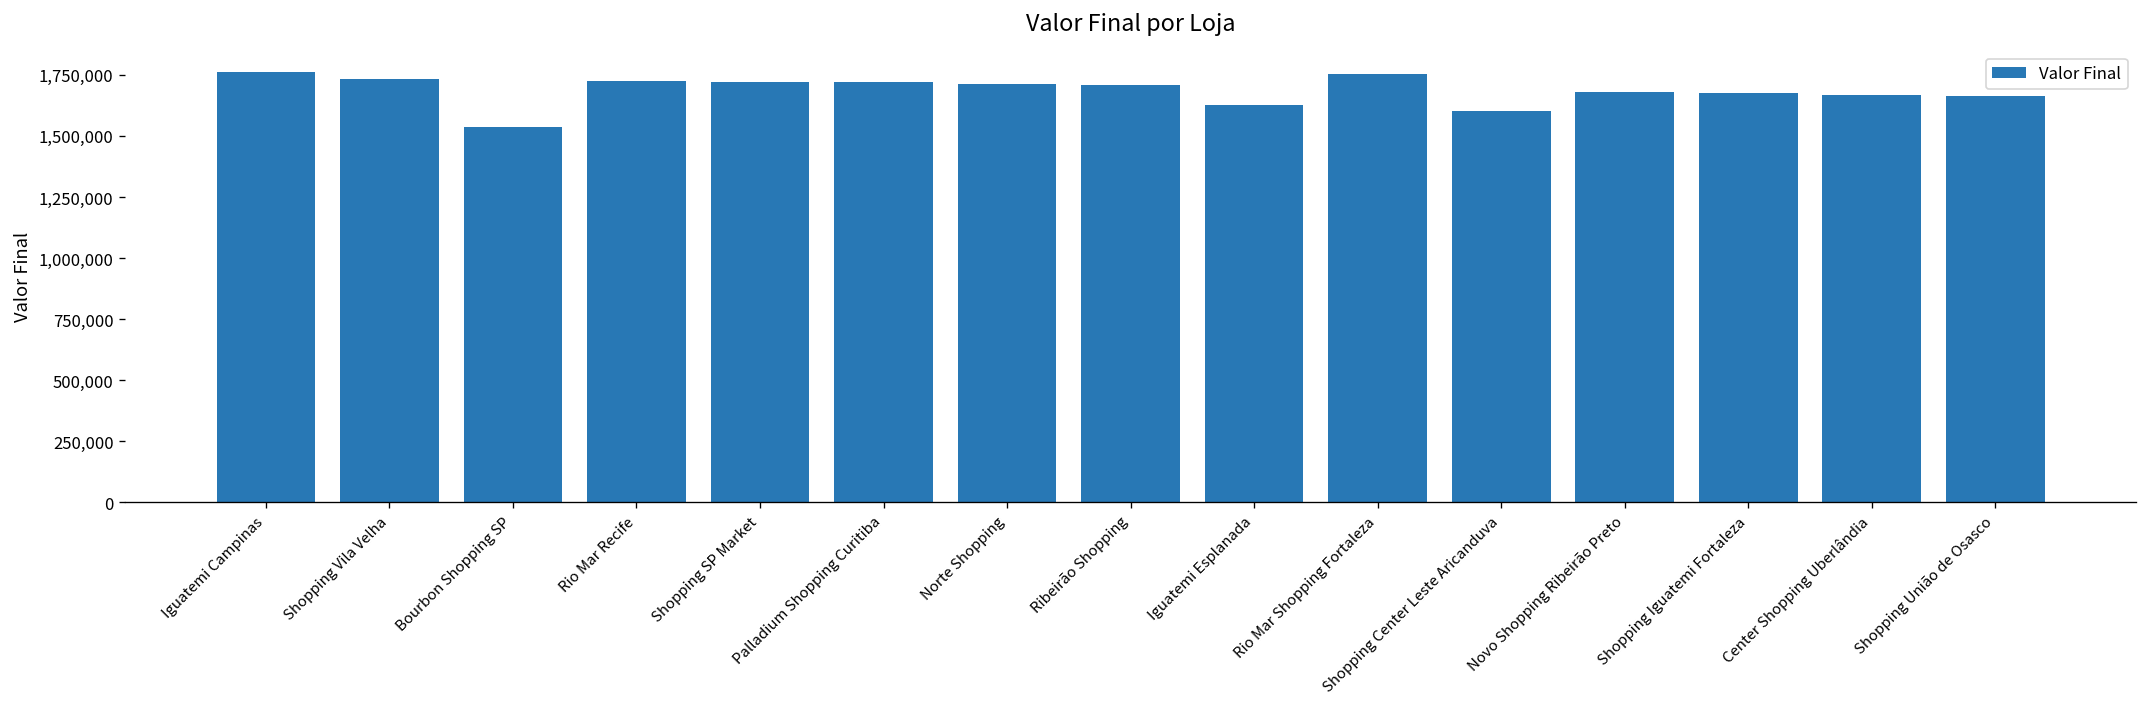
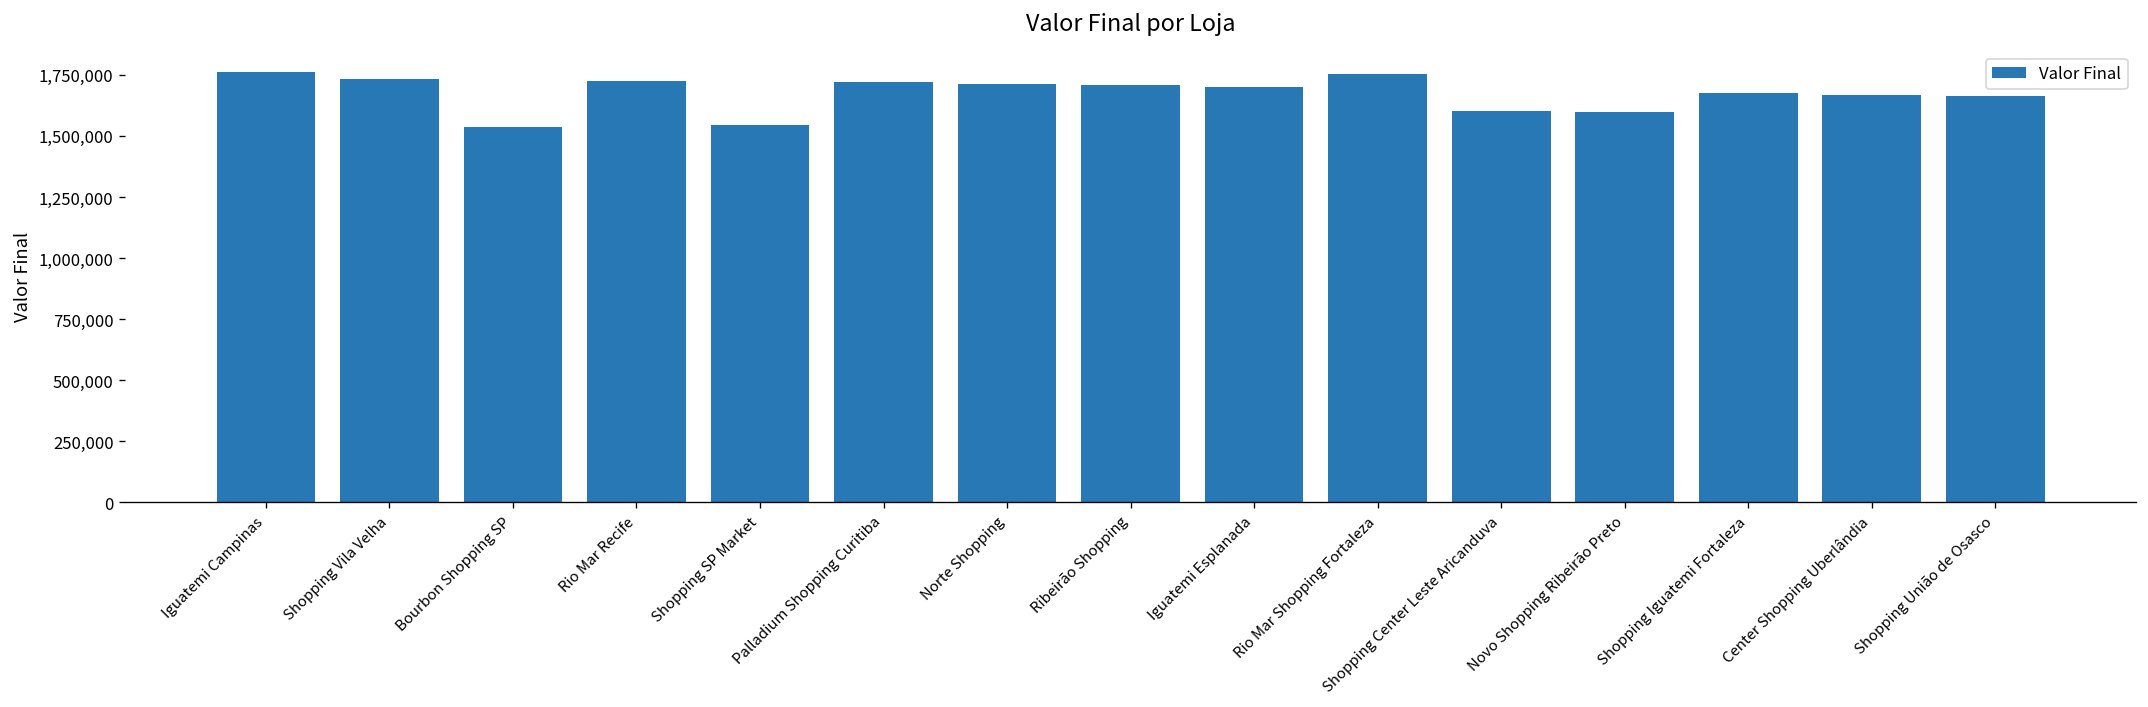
  {
    "Iguatemi Campinas": "1,760,000",
    "Shopping Vila Velha": "1,730,000",
    "Bourbon Shopping SP": "1,540,000",
    "Rio Mar Recife": "1,720,000",
-   "Shopping SP Market": "1,720,000",
+   "Shopping SP Market": "1,550,000",
    "Palladium Shopping Curitiba": "1,720,000",
    "Norte Shopping": "1,710,000",
    "Ribeirão Shopping": "1,710,000",
-   "Iguatemi Esplanada": "1,630,000",
+   "Iguatemi Esplanada": "1,700,000",
    "Rio Mar Shopping Fortaleza": "1,750,000",
    "Shopping Center Leste Aricanduva": "1,600,000",
-   "Novo Shopping Ribeirão Preto": "1,680,000",
+   "Novo Shopping Ribeirão Preto": "1,600,000",
    "Shopping Iguatemi Fortaleza": "1,670,000",
    "Center Shopping Uberlândia": "1,670,000",
    "Shopping União de Osasco": "1,660,000"
  }
